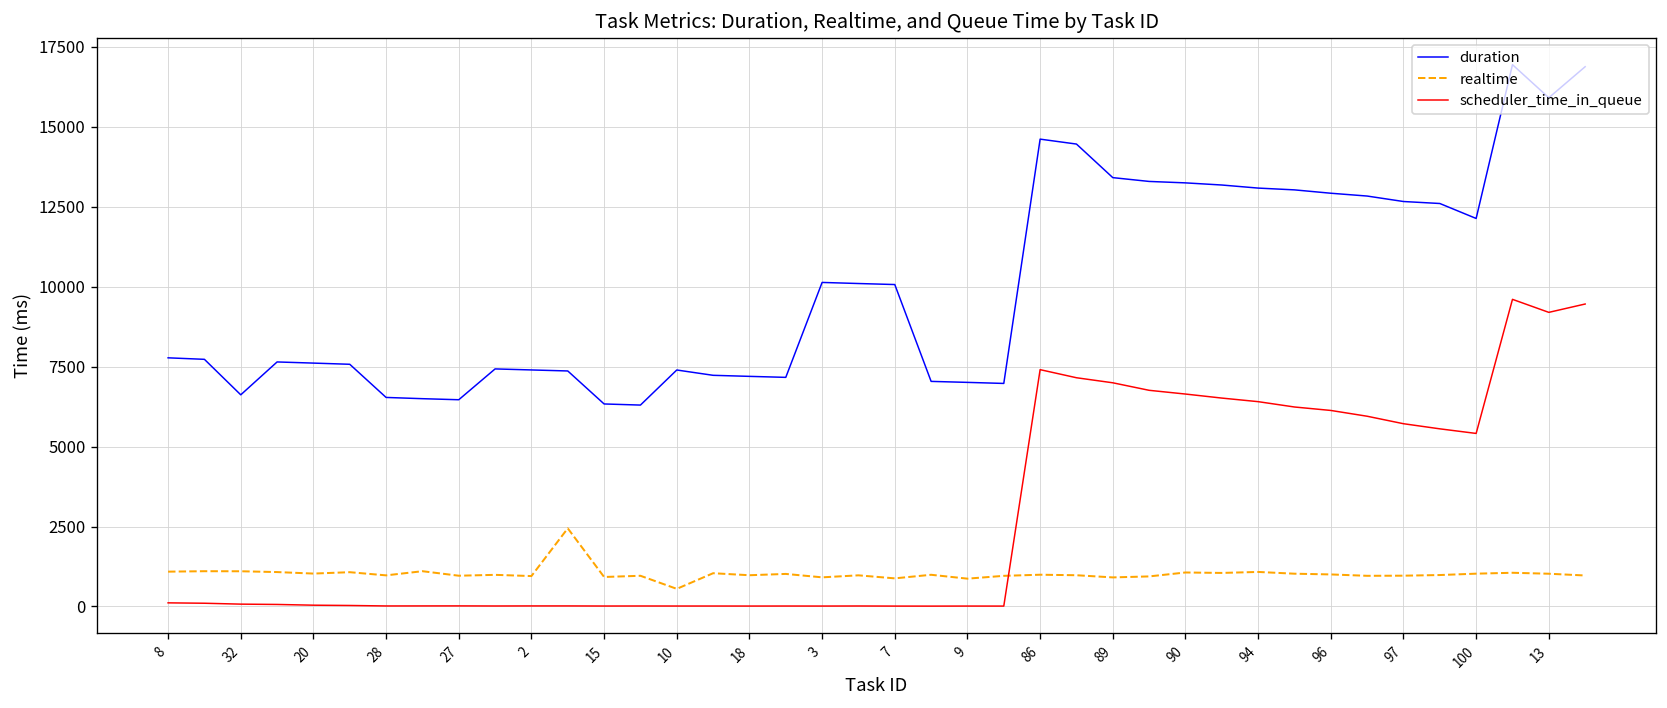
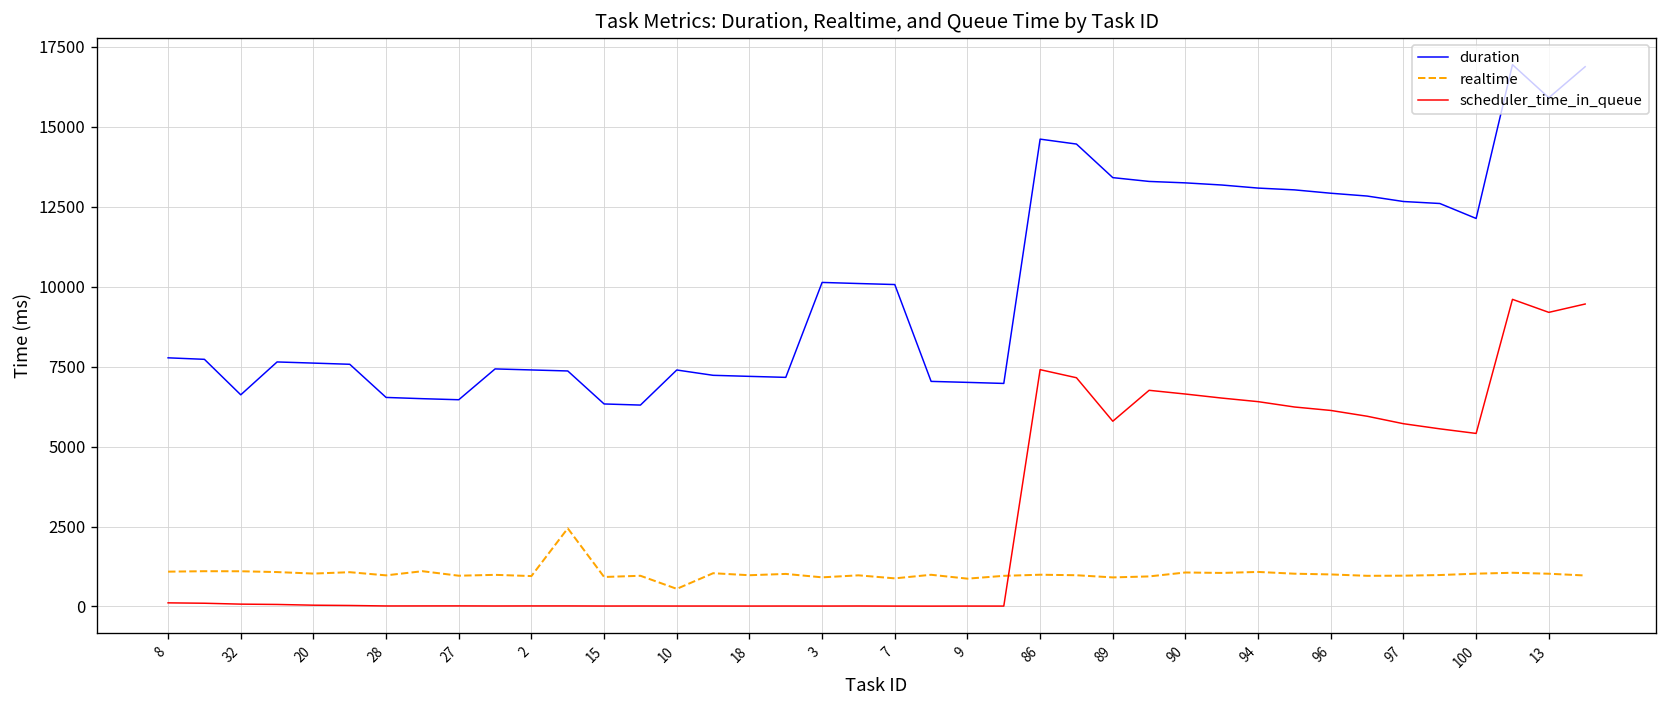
  {
    "duration": {
      "8": 7800,
      "32": 6600,
      "20": 7600,
      "28": 6500,
      "2": 7400,
      "10": 7400,
      "18": 7200,
      "86": 14600,
      "89": 13400,
      "90": 13200,
      "94": 13100,
      "96": 12900,
      "97": 12700,
      "100": 12100
    },
    "realtime": {
      "8": 1100,
      "32": 1100,
      "20": 1000,
      "28": 1000,
      "2": 1000,
      "10": 600,
      "18": 1000,
      "86": 1000,
      "89": 900,
      "90": 1100,
      "94": 1100,
      "96": 1000,
      "97": 1000,
      "100": 1000
    },
    "scheduler_time_in_queue": {
      "8": 100,
      "32": 100,
      "20": 0,
      "28": 0,
      "2": 0,
      "10": 0,
      "18": 0,
      "86": 7400,
-     "89": 7000,
+     "89": 5800,
      "90": 6600,
      "94": 6400,
      "96": 6100,
      "97": 5700,
      "100": 5400
    }
  }
